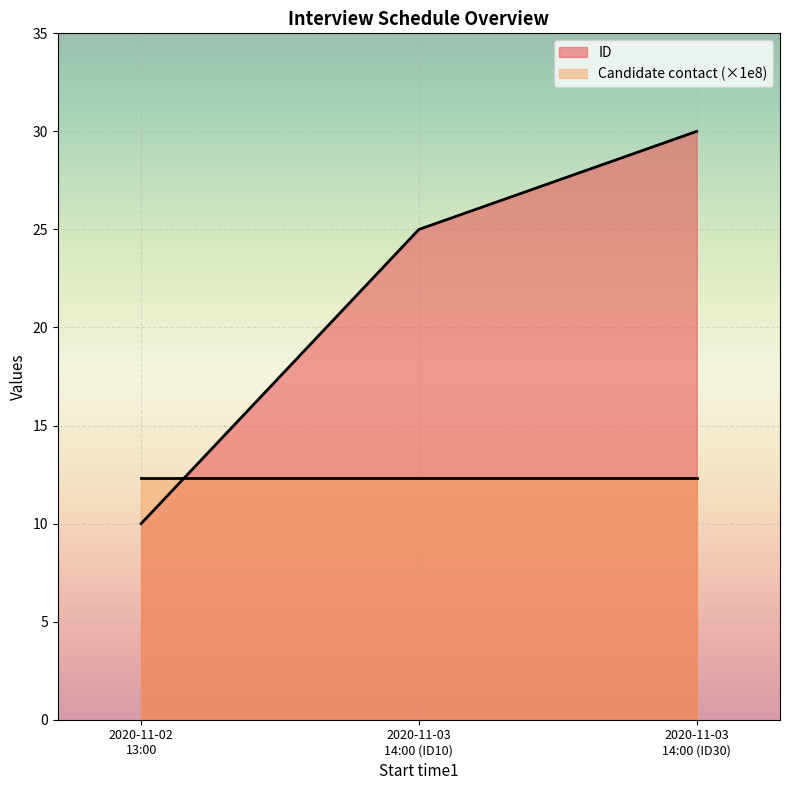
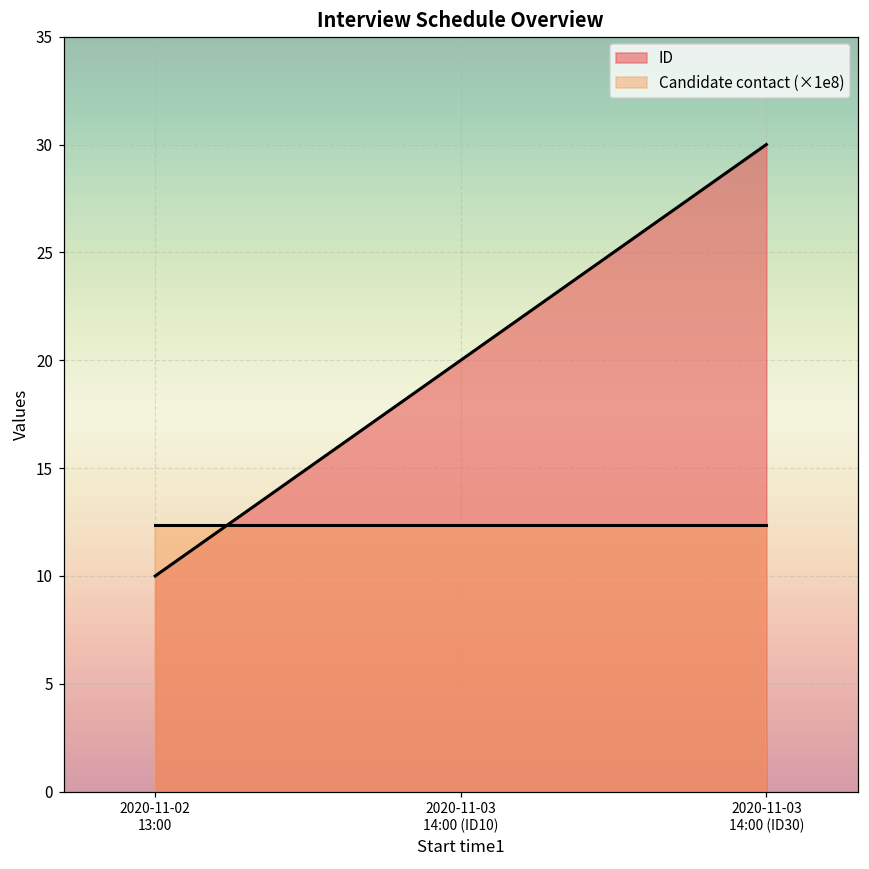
  {
    "ID": {
      "2020-11-02 13:00": 10,
-     "2020-11-03 14:00 (ID10)": 25,
+     "2020-11-03 14:00 (ID10)": 20,
      "2020-11-03 14:00 (ID30)": 30
    },
    "Candidate contact (×1e8)": {
      "2020-11-02 13:00": 12.3,
      "2020-11-03 14:00 (ID10)": 12.3,
      "2020-11-03 14:00 (ID30)": 12.3
    }
  }
